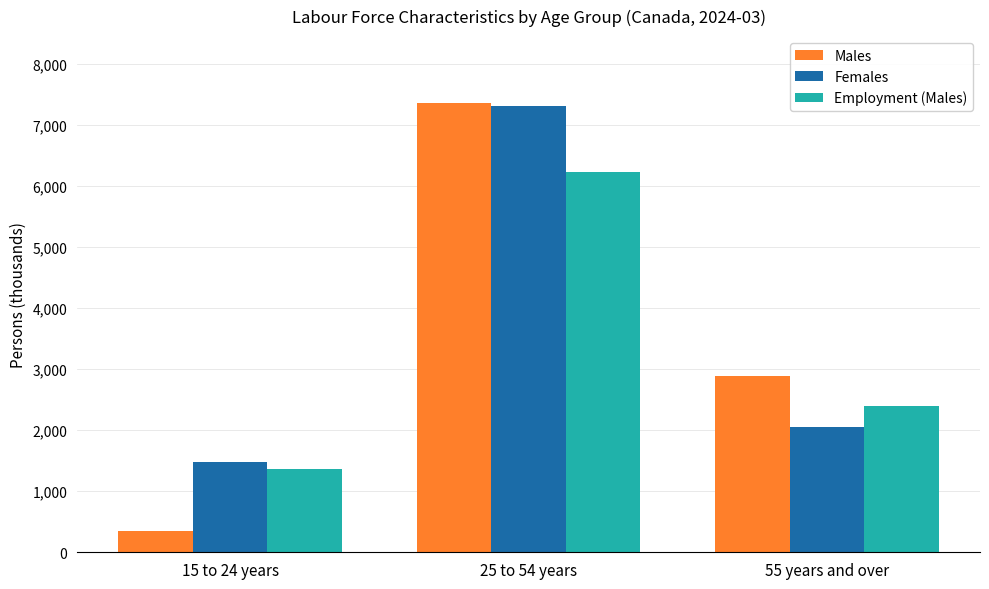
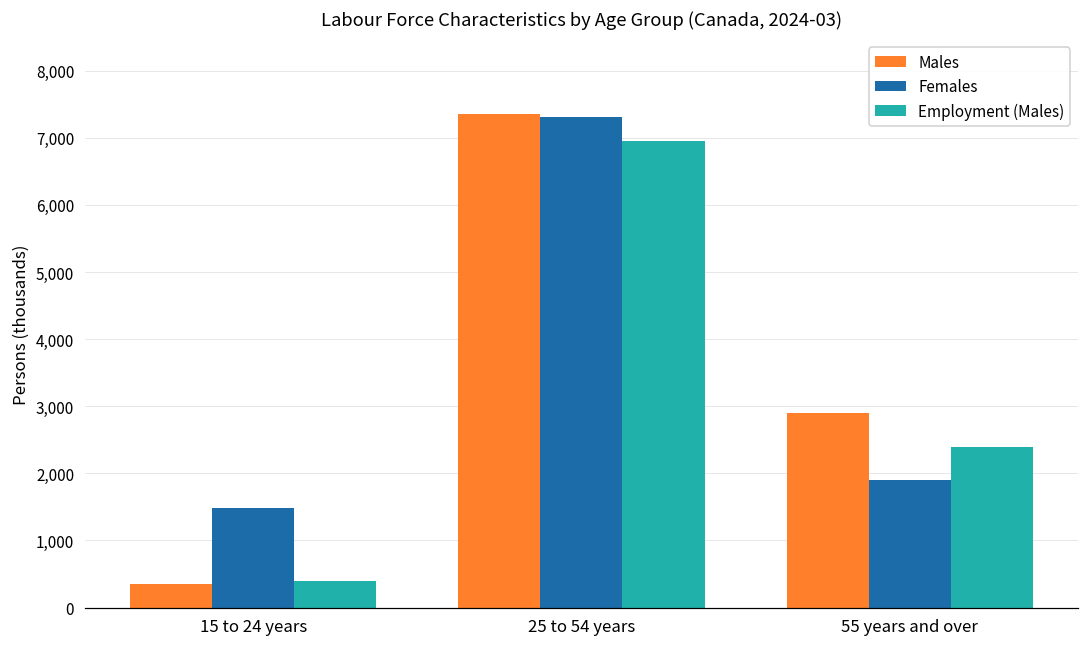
  {
    "Males": {
      "15 to 24 years": "400",
      "25 to 54 years": "7,400",
      "55 years and over": "2,900"
    },
    "Females": {
      "15 to 24 years": "1,500",
      "25 to 54 years": "7,300",
-     "55 years and over": "2,100"
+     "55 years and over": "1,900"
    },
    "Employment (Males)": {
-     "15 to 24 years": "1,400",
-     "25 to 54 years": "6,200",
+     "15 to 24 years": "400",
+     "25 to 54 years": "7,000",
      "55 years and over": "2,400"
    }
  }
